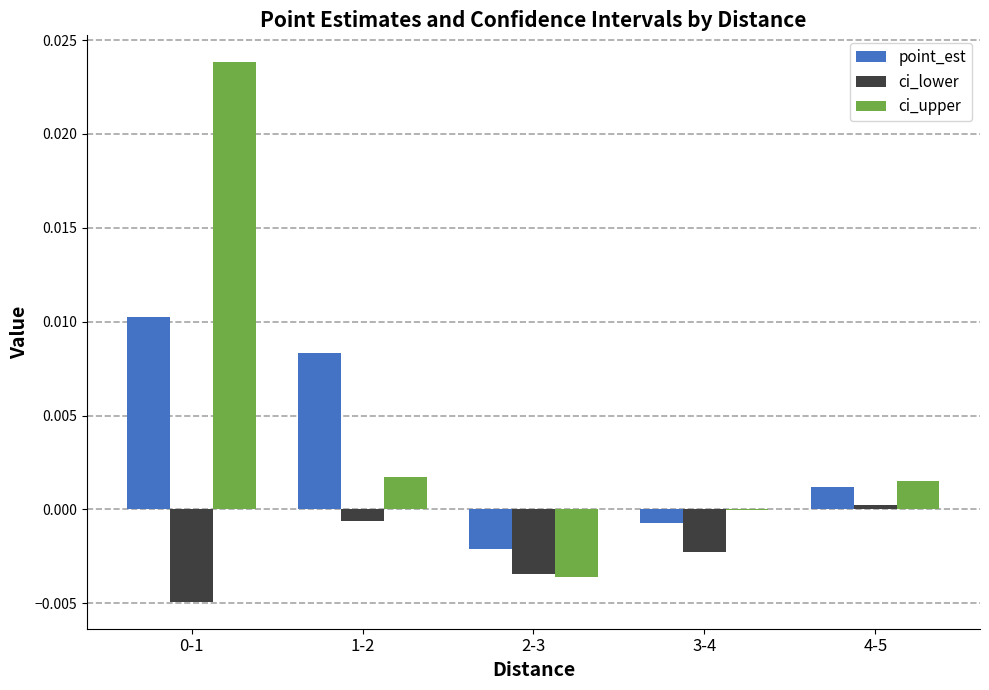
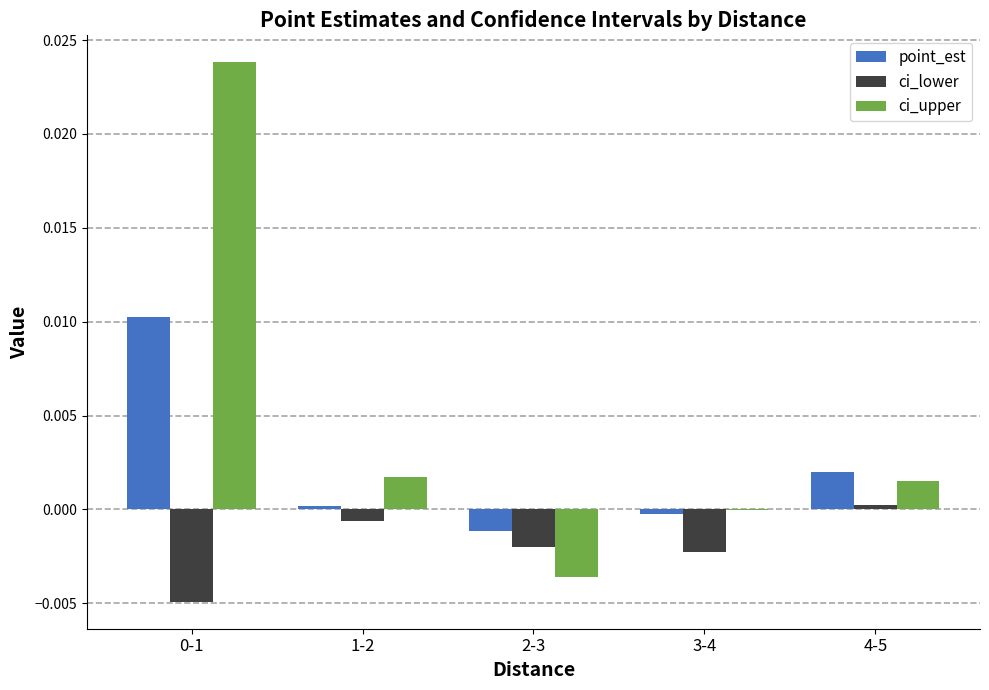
  {
    "point_est": {
      "0-1": 0.0102,
-     "1-2": 0.0083,
-     "2-3": -0.0021,
-     "3-4": -0.0007,
-     "4-5": 0.0012
+     "1-2": 0.0002,
+     "2-3": -0.0012,
+     "3-4": -0.0002,
+     "4-5": 0.0020
    },
    "ci_lower": {
      "0-1": -0.0049,
      "1-2": -0.0006,
-     "2-3": -0.0034,
+     "2-3": -0.0020,
      "3-4": -0.0023,
      "4-5": 0.0002
    },
    "ci_upper": {
      "0-1": 0.0238,
      "1-2": 0.0017,
      "2-3": -0.0036,
      "4-5": 0.0015
    }
  }
